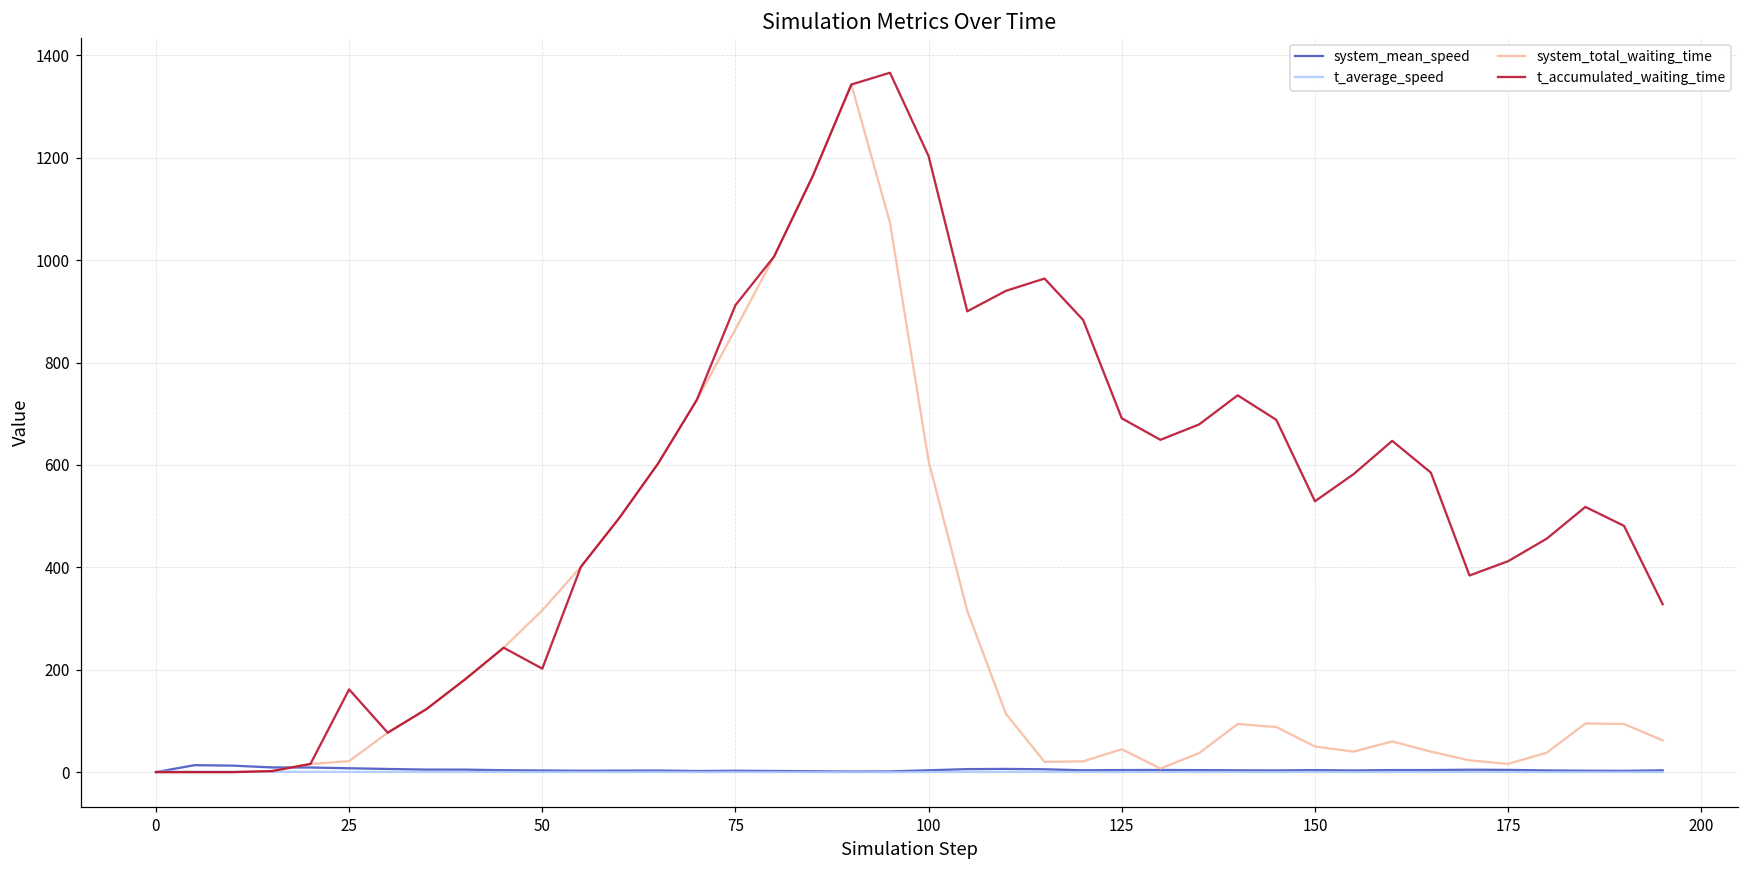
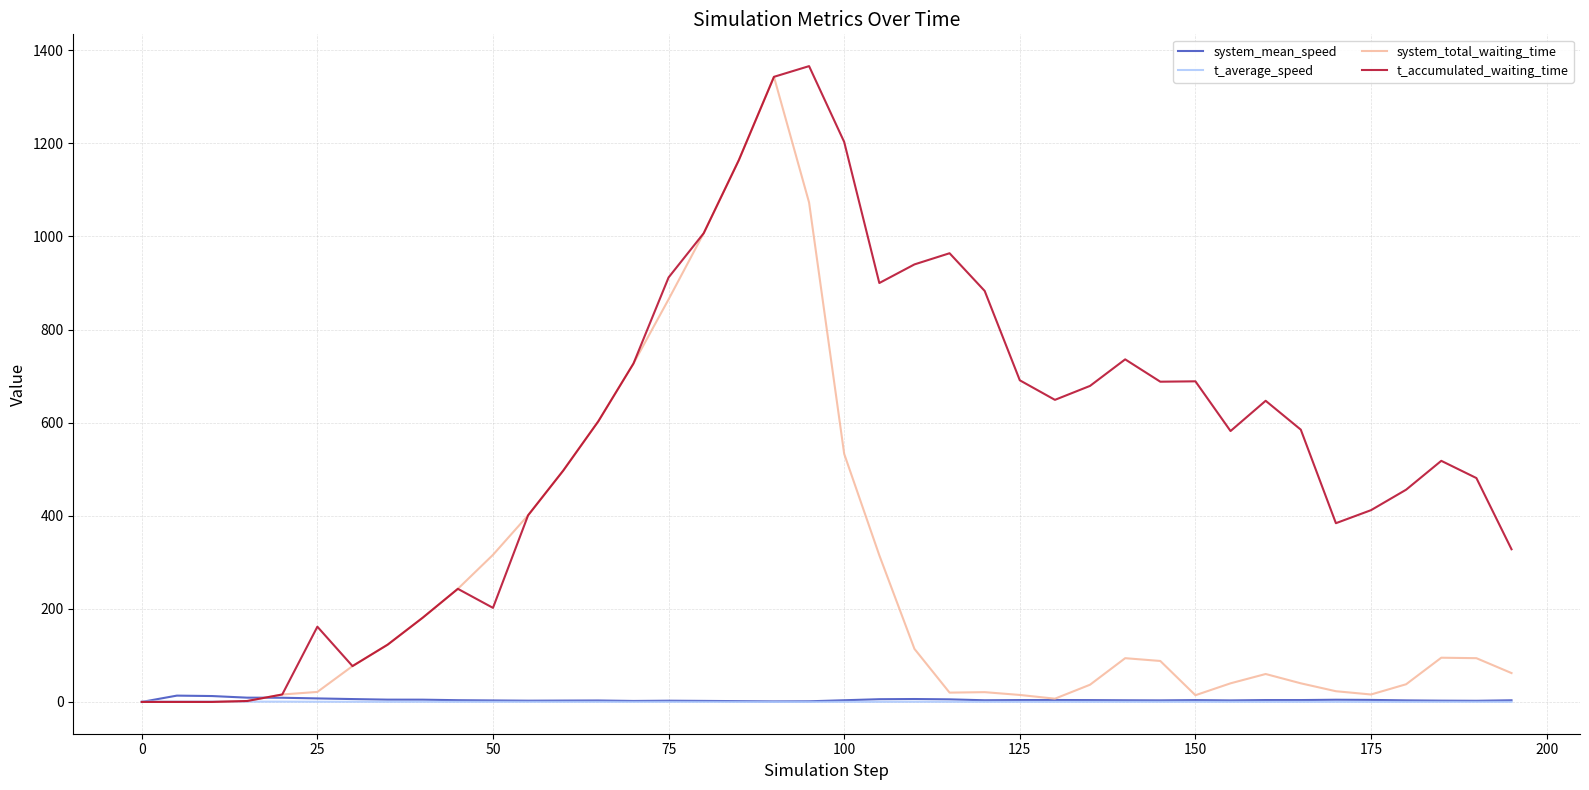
  {
    "system_mean_speed": {
      "25": 10
    },
    "t_average_speed": {
      "25": 0
    },
    "system_total_waiting_time": {
      "25": 20,
      "50": 320,
      "75": 870,
-     "100": 610,
-     "125": 40,
-     "150": 50,
+     "100": 530,
+     "125": 20,
+     "150": 10,
      "175": 20
    },
    "t_accumulated_waiting_time": {
      "25": 160,
      "50": 200,
      "75": 910,
      "100": 1200,
      "125": 690,
-     "150": 530,
+     "150": 690,
      "175": 410
    }
  }
